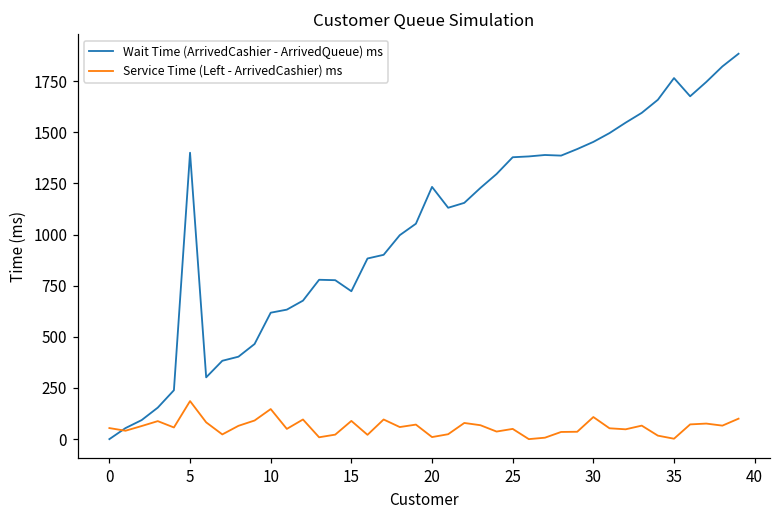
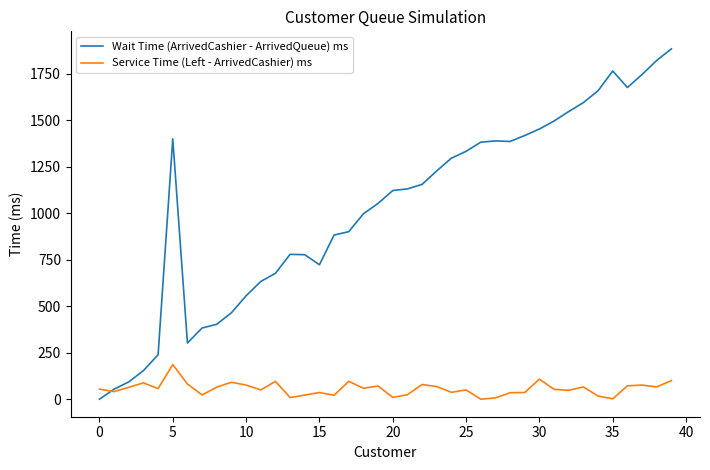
  {
    "Wait Time (ArrivedCashier - ArrivedQueue) ms": {
      "0": 0,
      "5": 1400,
-     "10": 620,
+     "10": 560,
      "15": 720,
-     "20": 1230,
-     "25": 1380,
+     "20": 1120,
+     "25": 1330,
      "30": 1450,
      "35": 1770
    },
    "Service Time (Left - ArrivedCashier) ms": {
      "0": 50,
      "5": 190,
-     "10": 150,
-     "15": 90,
+     "10": 80,
+     "15": 40,
      "20": 10,
      "25": 50,
      "30": 110,
      "35": 0
    }
  }
